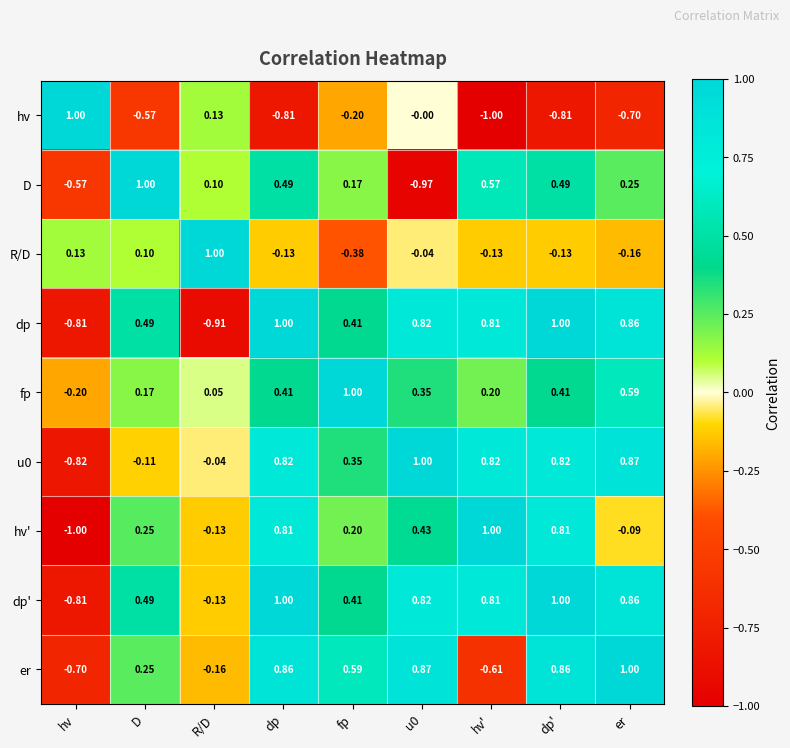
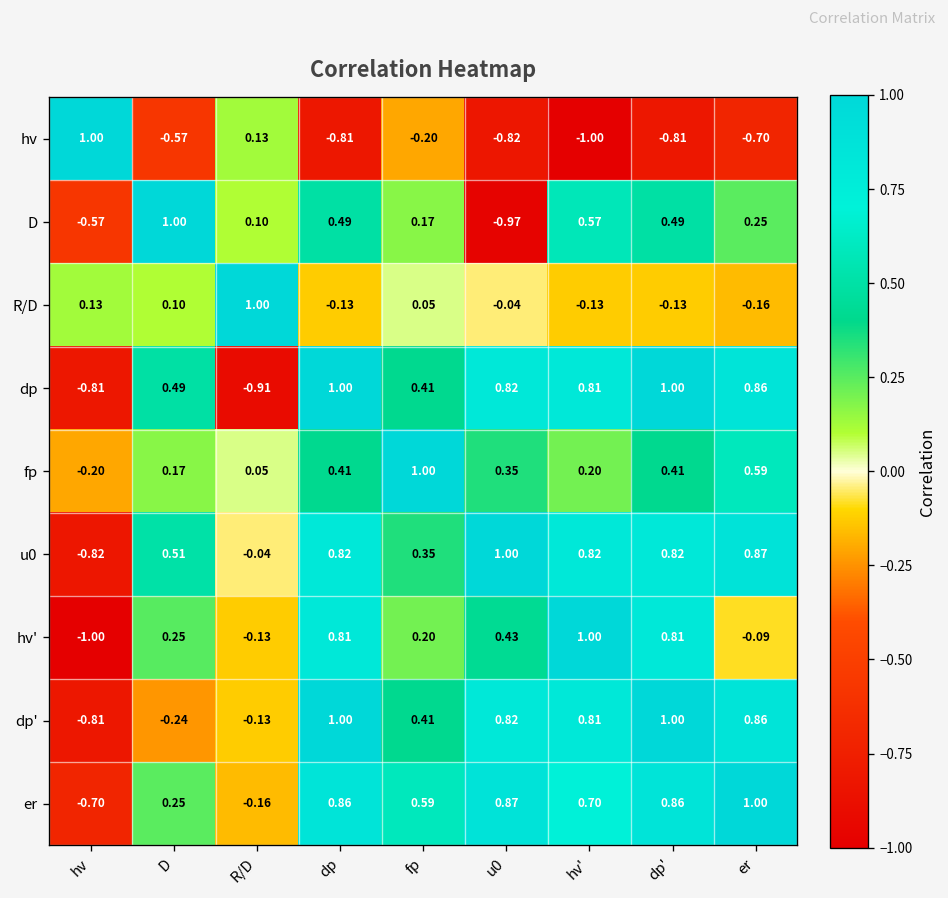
  {
    "hv": {
      "hv": 1.00,
      "D": -0.57,
      "R/D": 0.13,
      "dp": -0.81,
      "fp": -0.20,
-     "u0": -0.00,
+     "u0": -0.82,
      "hv'": -1.00,
      "dp'": -0.81,
      "er": -0.70
    },
    "D": {
      "hv": -0.57,
      "D": 1.00,
      "R/D": 0.10,
      "dp": 0.49,
      "fp": 0.17,
      "u0": -0.97,
      "hv'": 0.57,
      "dp'": 0.49,
      "er": 0.25
    },
    "R/D": {
      "hv": 0.13,
      "D": 0.10,
      "R/D": 1.00,
      "dp": -0.13,
-     "fp": -0.38,
+     "fp": 0.05,
      "u0": -0.04,
      "hv'": -0.13,
      "dp'": -0.13,
      "er": -0.16
    },
    "dp": {
      "hv": -0.81,
      "D": 0.49,
      "R/D": -0.91,
      "dp": 1.00,
      "fp": 0.41,
      "u0": 0.82,
      "hv'": 0.81,
      "dp'": 1.00,
      "er": 0.86
    },
    "fp": {
      "hv": -0.20,
      "D": 0.17,
      "R/D": 0.05,
      "dp": 0.41,
      "fp": 1.00,
      "u0": 0.35,
      "hv'": 0.20,
      "dp'": 0.41,
      "er": 0.59
    },
    "u0": {
      "hv": -0.82,
-     "D": -0.11,
+     "D": 0.51,
      "R/D": -0.04,
      "dp": 0.82,
      "fp": 0.35,
      "u0": 1.00,
      "hv'": 0.82,
      "dp'": 0.82,
      "er": 0.87
    },
    "hv'": {
      "hv": -1.00,
      "D": 0.25,
      "R/D": -0.13,
      "dp": 0.81,
      "fp": 0.20,
      "u0": 0.43,
      "hv'": 1.00,
      "dp'": 0.81,
      "er": -0.09
    },
    "dp'": {
      "hv": -0.81,
-     "D": 0.49,
+     "D": -0.24,
      "R/D": -0.13,
      "dp": 1.00,
      "fp": 0.41,
      "u0": 0.82,
      "hv'": 0.81,
      "dp'": 1.00,
      "er": 0.86
    },
    "er": {
      "hv": -0.70,
      "D": 0.25,
      "R/D": -0.16,
      "dp": 0.86,
      "fp": 0.59,
      "u0": 0.87,
-     "hv'": -0.61,
+     "hv'": 0.70,
      "dp'": 0.86,
      "er": 1.00
    }
  }
